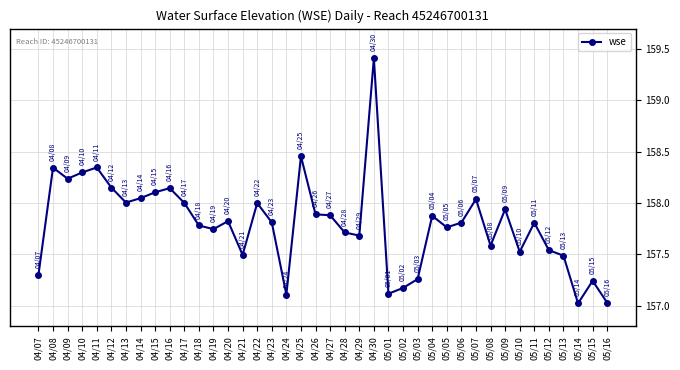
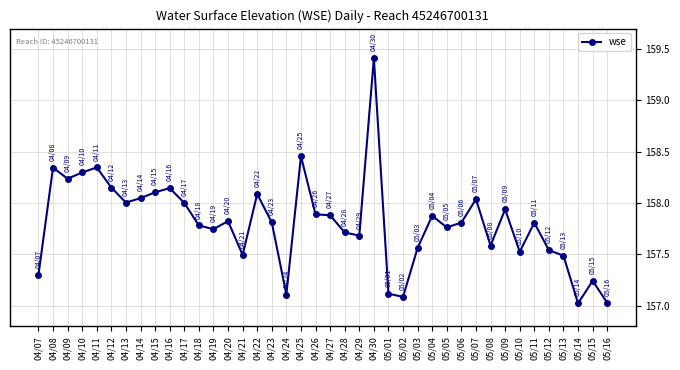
  {
-   "04/22": 158.00,
-   "05/02": 157.17,
-   "05/03": 157.26
+   "04/22": 158.09,
+   "05/02": 157.09,
+   "05/03": 157.56
  }
